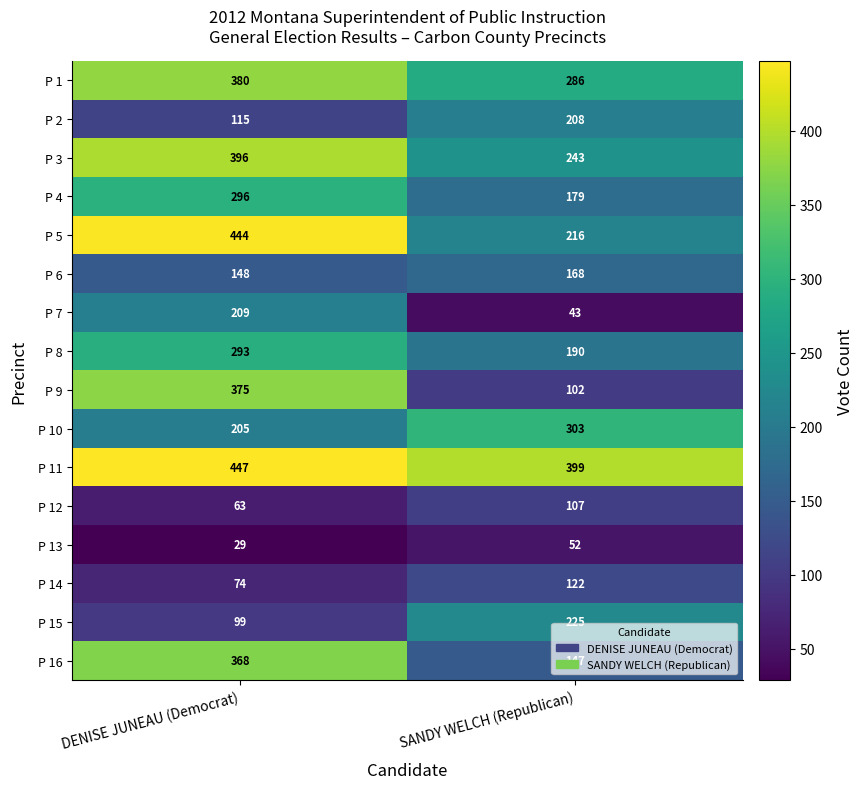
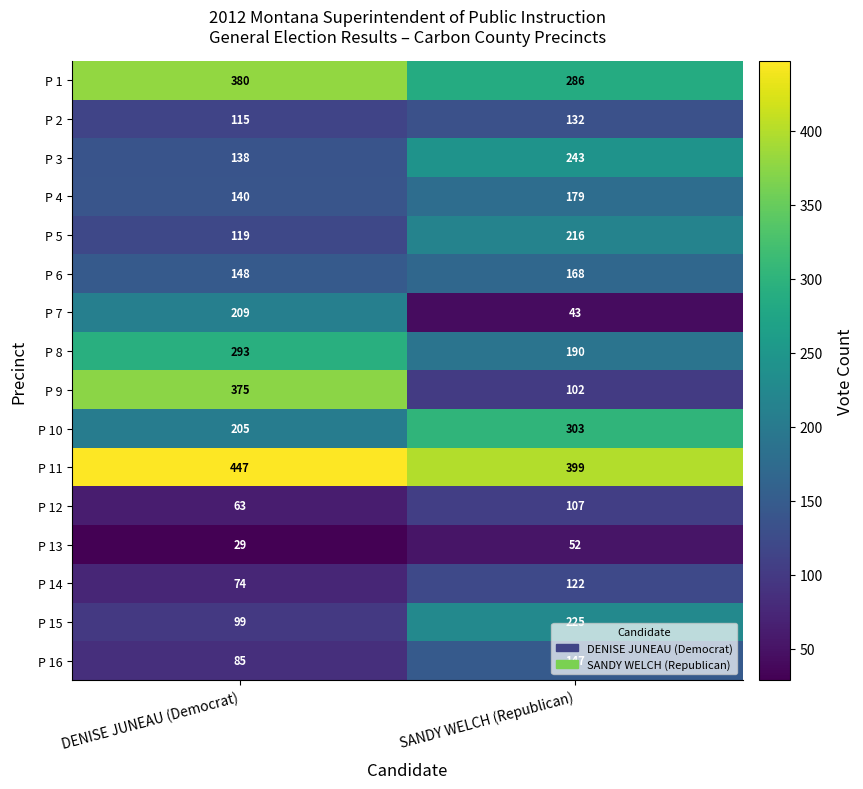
  {
    "P 1": {
      "DENISE JUNEAU (Democrat)": 380,
      "SANDY WELCH (Republican)": 286
    },
    "P 2": {
      "DENISE JUNEAU (Democrat)": 115,
-     "SANDY WELCH (Republican)": 208
+     "SANDY WELCH (Republican)": 132
    },
    "P 3": {
-     "DENISE JUNEAU (Democrat)": 396,
+     "DENISE JUNEAU (Democrat)": 138,
      "SANDY WELCH (Republican)": 243
    },
    "P 4": {
-     "DENISE JUNEAU (Democrat)": 296,
+     "DENISE JUNEAU (Democrat)": 140,
      "SANDY WELCH (Republican)": 179
    },
    "P 5": {
-     "DENISE JUNEAU (Democrat)": 444,
+     "DENISE JUNEAU (Democrat)": 119,
      "SANDY WELCH (Republican)": 216
    },
    "P 6": {
      "DENISE JUNEAU (Democrat)": 148,
      "SANDY WELCH (Republican)": 168
    },
    "P 7": {
      "DENISE JUNEAU (Democrat)": 209,
      "SANDY WELCH (Republican)": 43
    },
    "P 8": {
      "DENISE JUNEAU (Democrat)": 293,
      "SANDY WELCH (Republican)": 190
    },
    "P 9": {
      "DENISE JUNEAU (Democrat)": 375,
      "SANDY WELCH (Republican)": 102
    },
    "P 10": {
      "DENISE JUNEAU (Democrat)": 205,
      "SANDY WELCH (Republican)": 303
    },
    "P 11": {
      "DENISE JUNEAU (Democrat)": 447,
      "SANDY WELCH (Republican)": 399
    },
    "P 12": {
      "DENISE JUNEAU (Democrat)": 63,
      "SANDY WELCH (Republican)": 107
    },
    "P 13": {
      "DENISE JUNEAU (Democrat)": 29,
      "SANDY WELCH (Republican)": 52
    },
    "P 14": {
      "DENISE JUNEAU (Democrat)": 74,
      "SANDY WELCH (Republican)": 122
    },
    "P 15": {
      "DENISE JUNEAU (Democrat)": 99
    },
    "P 16": {
-     "DENISE JUNEAU (Democrat)": 368
+     "DENISE JUNEAU (Democrat)": 85
    }
  }
